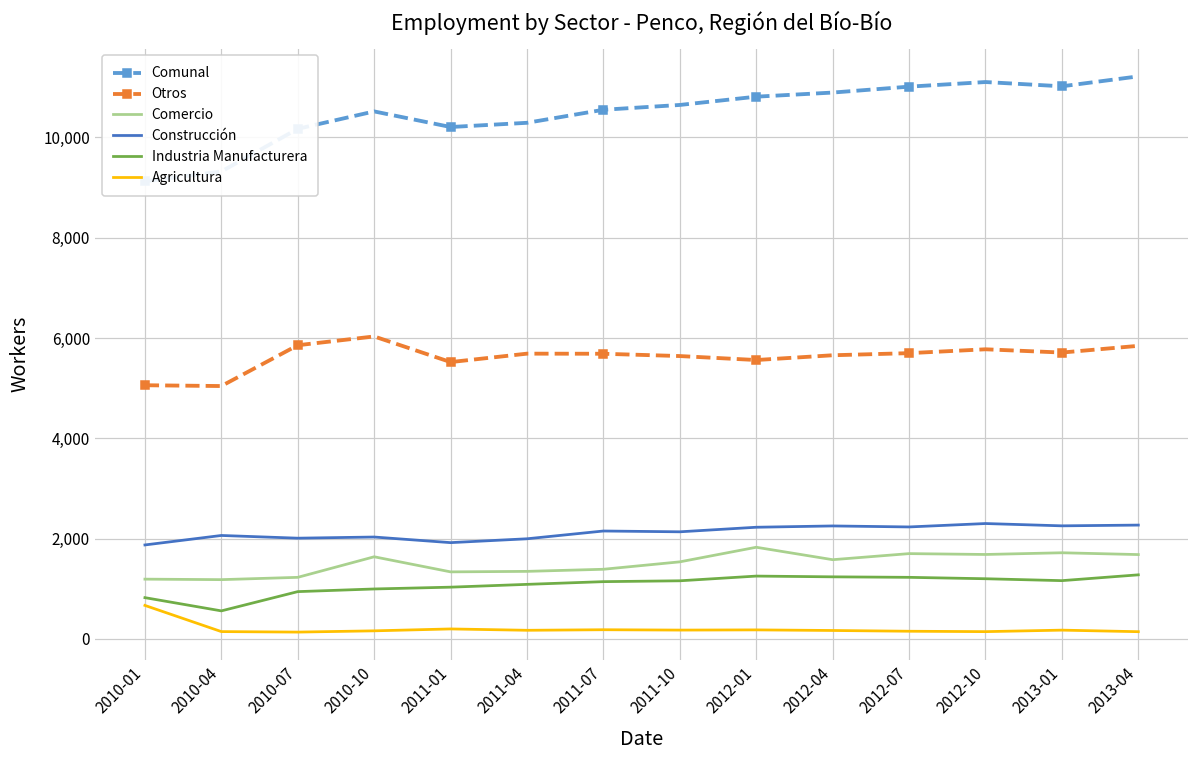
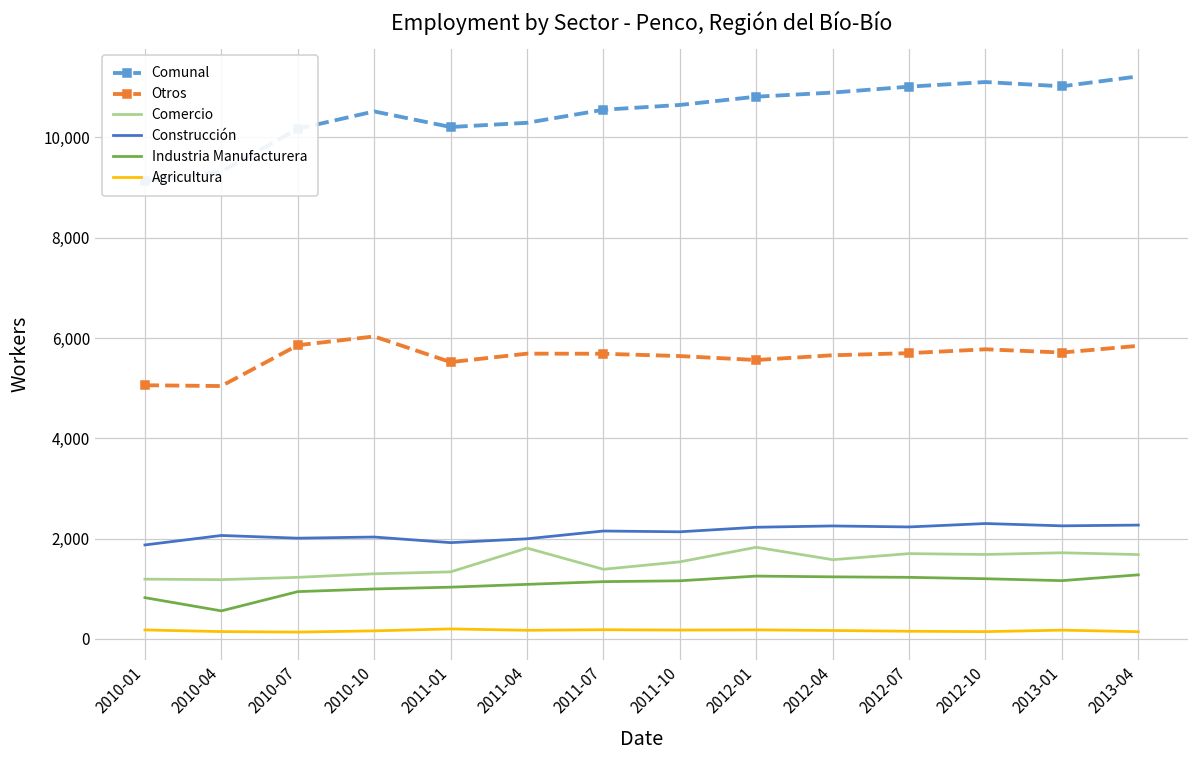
  {
    "Otros": {
      "2010-01": "5,100",
      "2010-04": "5,000",
      "2010-07": "5,900",
      "2010-10": "6,000",
      "2011-01": "5,500",
      "2011-04": "5,700",
      "2011-07": "5,700",
      "2011-10": "5,600",
      "2012-01": "5,600",
      "2012-04": "5,700",
      "2012-07": "5,700",
      "2012-10": "5,800",
      "2013-01": "5,700",
      "2013-04": "5,800"
    },
    "Comercio": {
      "2010-01": "1,200",
      "2010-04": "1,200",
      "2010-07": "1,200",
-     "2010-10": "1,600",
+     "2010-10": "1,300",
      "2011-01": "1,300",
-     "2011-04": "1,300",
+     "2011-04": "1,800",
      "2011-07": "1,400",
      "2011-10": "1,500",
      "2012-01": "1,800",
      "2012-04": "1,600",
      "2012-07": "1,700",
      "2012-10": "1,700",
      "2013-01": "1,700",
      "2013-04": "1,700"
    },
    "Industria Manufacturera": {
      "2010-01": "800",
      "2010-04": "600",
      "2010-07": "900",
      "2010-10": "1,000",
      "2011-01": "1,000",
      "2011-04": "1,100",
      "2011-07": "1,100",
      "2011-10": "1,200",
      "2012-01": "1,300",
      "2012-04": "1,200",
      "2012-07": "1,200",
      "2012-10": "1,200",
      "2013-01": "1,200",
      "2013-04": "1,300"
    },
    "Agricultura": {
-     "2010-01": "700",
+     "2010-01": "200",
      "2010-04": "100",
      "2010-07": "100",
      "2010-10": "200",
      "2011-01": "200",
      "2011-04": "200",
      "2011-07": "200",
      "2011-10": "200",
      "2012-01": "200",
      "2012-04": "200",
      "2012-07": "200",
      "2012-10": "100",
      "2013-01": "200",
      "2013-04": "100"
    }
  }
